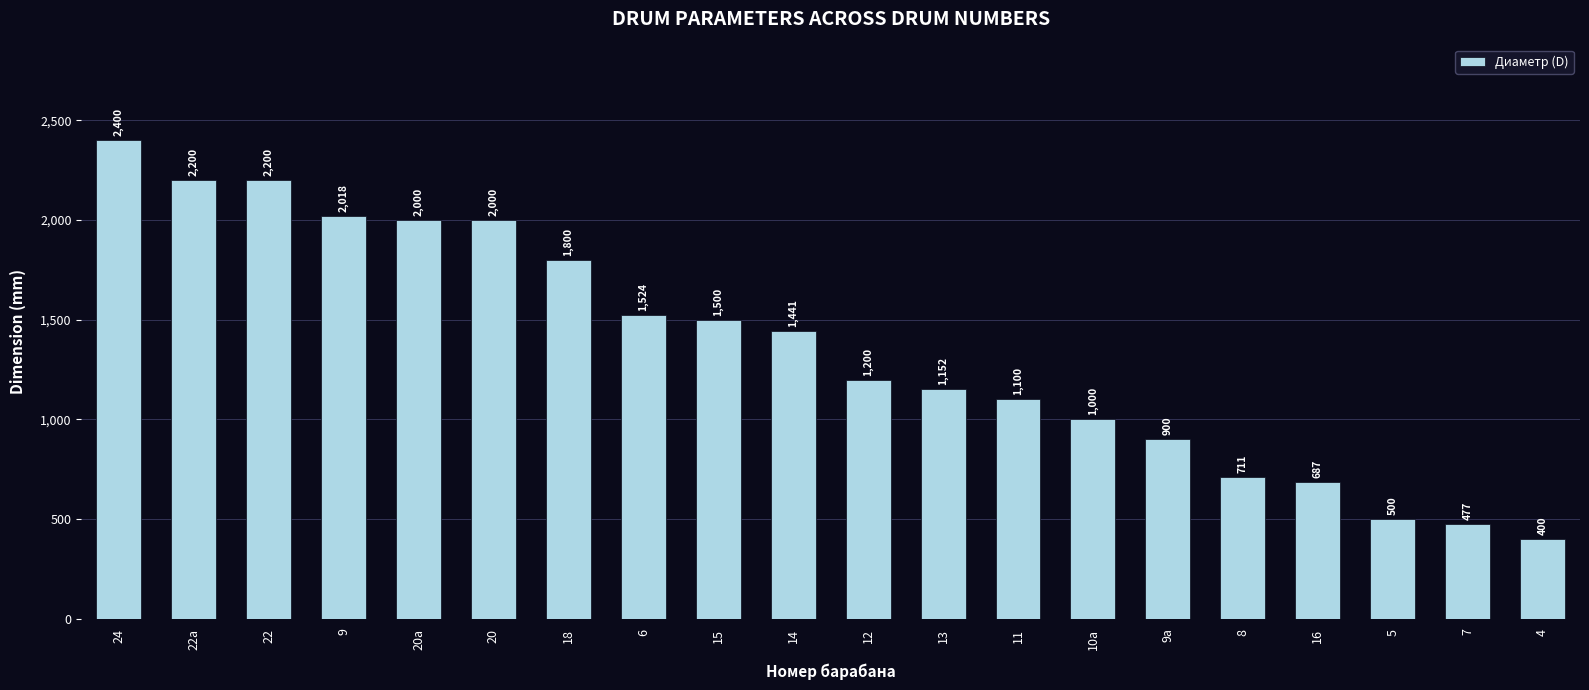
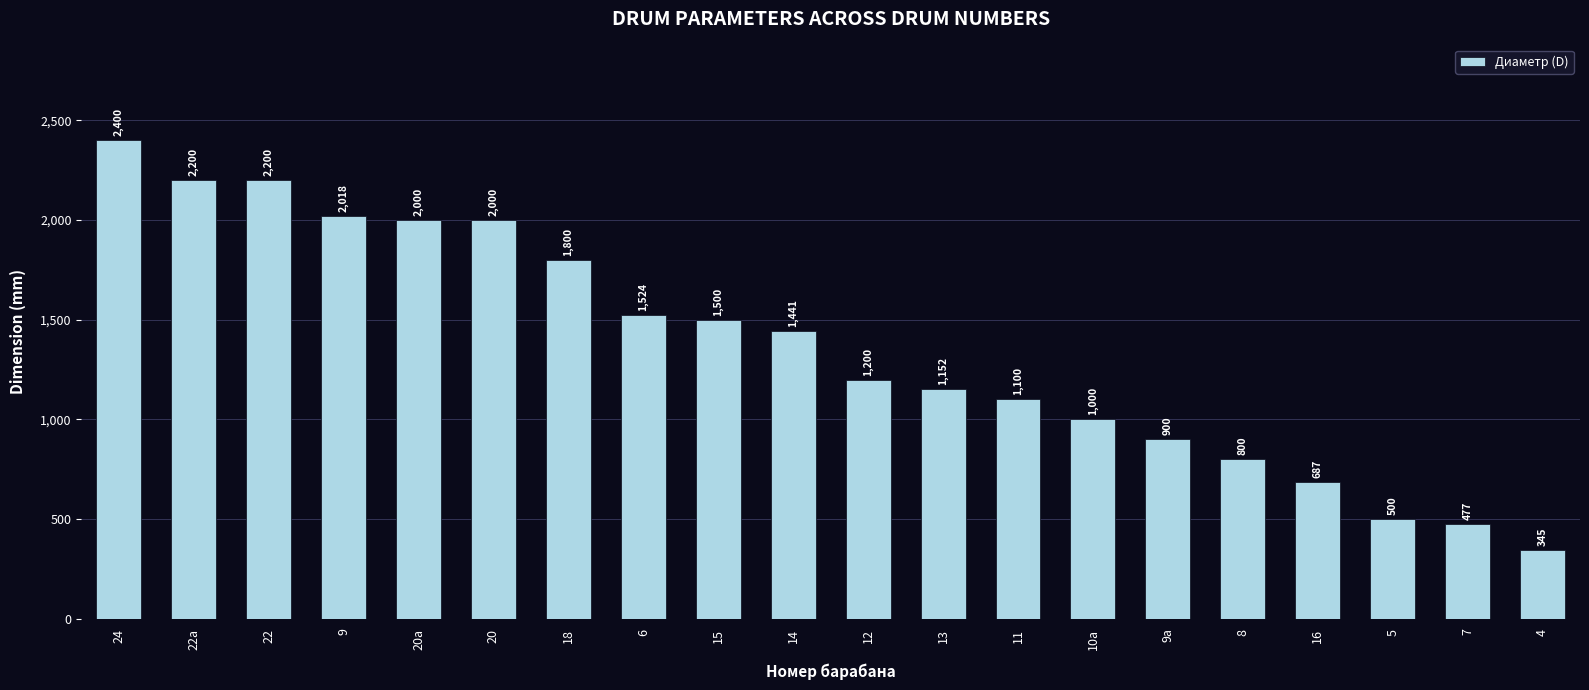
  {
    "24": "2,400",
    "22а": "2,200",
    "22": "2,200",
    "9": "2,018",
    "20а": "2,000",
    "20": "2,000",
    "18": "1,800",
    "6": "1,524",
    "15": "1,500",
    "14": "1,441",
    "12": "1,200",
    "13": "1,152",
    "11": "1,100",
    "10а": "1,000",
    "9а": "900",
-   "8": "711",
+   "8": "800",
    "16": "687",
    "5": "500",
    "7": "477",
-   "4": "400"
+   "4": "345"
  }
